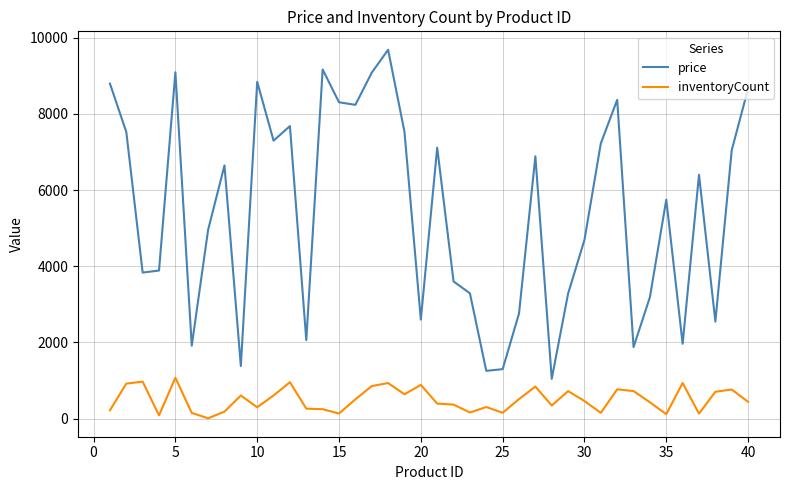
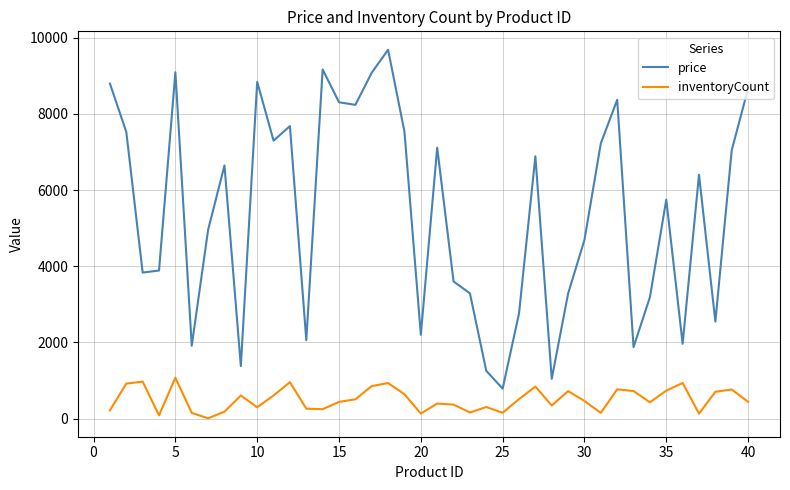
  {
    "price": {
      "5": 9100,
      "10": 8800,
      "15": 8300,
-     "20": 2600,
-     "25": 1300,
+     "20": 2200,
+     "25": 800,
      "30": 4700,
      "35": 5800
    },
    "inventoryCount": {
      "5": 1100,
      "10": 300,
-     "15": 100,
-     "20": 900,
+     "15": 400,
+     "20": 100,
      "25": 200,
      "30": 500,
-     "35": 100,
+     "35": 700,
      "40": 400
    }
  }
